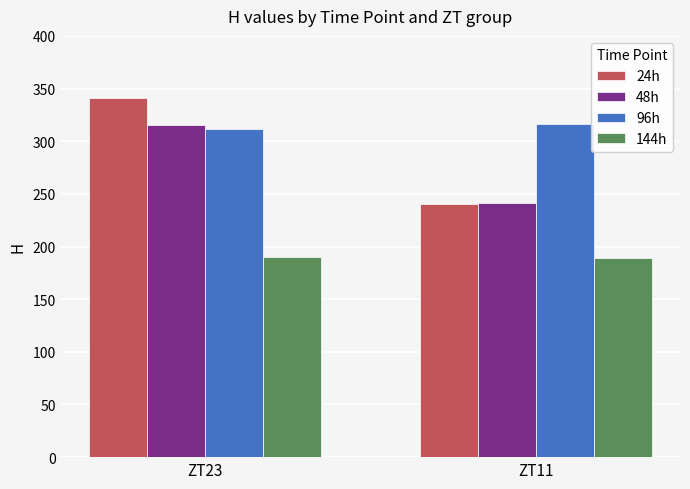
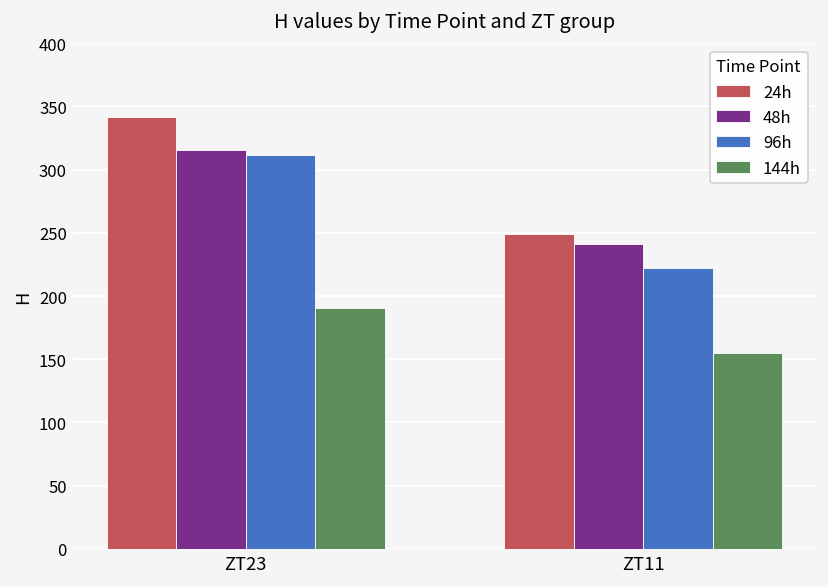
  {
    "24h": {
      "ZT23": 341,
-     "ZT11": 240
+     "ZT11": 249
    },
    "48h": {
      "ZT23": 316,
      "ZT11": 241
    },
    "96h": {
      "ZT23": 311,
-     "ZT11": 317
+     "ZT11": 222
    },
    "144h": {
      "ZT23": 190,
-     "ZT11": 189
+     "ZT11": 155
    }
  }
